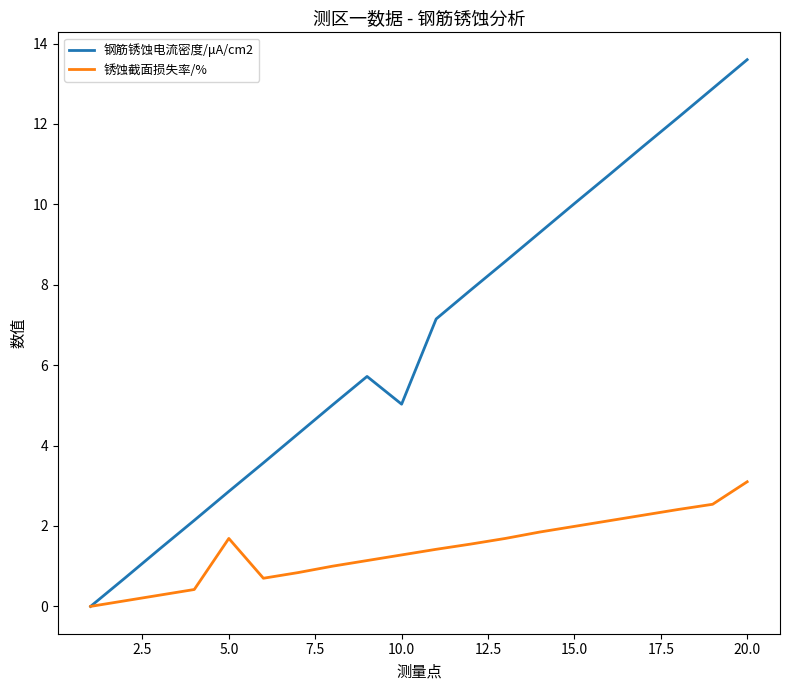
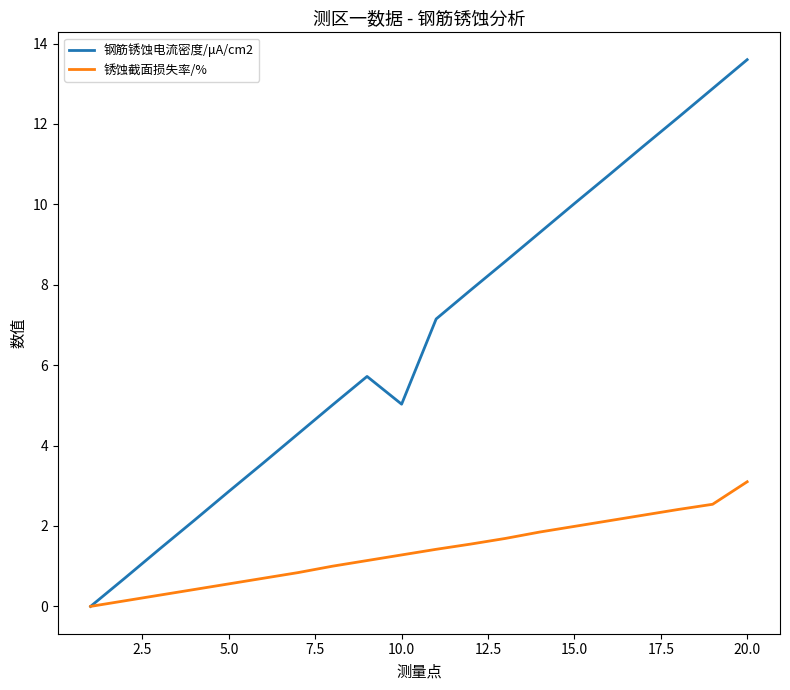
  {
    "钢筋锈蚀电流密度/μA/cm2": {
      "5.0": 2.9,
      "10.0": 5.0,
      "15.0": 10.0,
      "20.0": 13.6
    },
    "锈蚀截面损失率/%": {
-     "5.0": 1.7,
+     "5.0": 0.6,
      "10.0": 1.3,
      "15.0": 2.0,
      "20.0": 3.1
    }
  }
